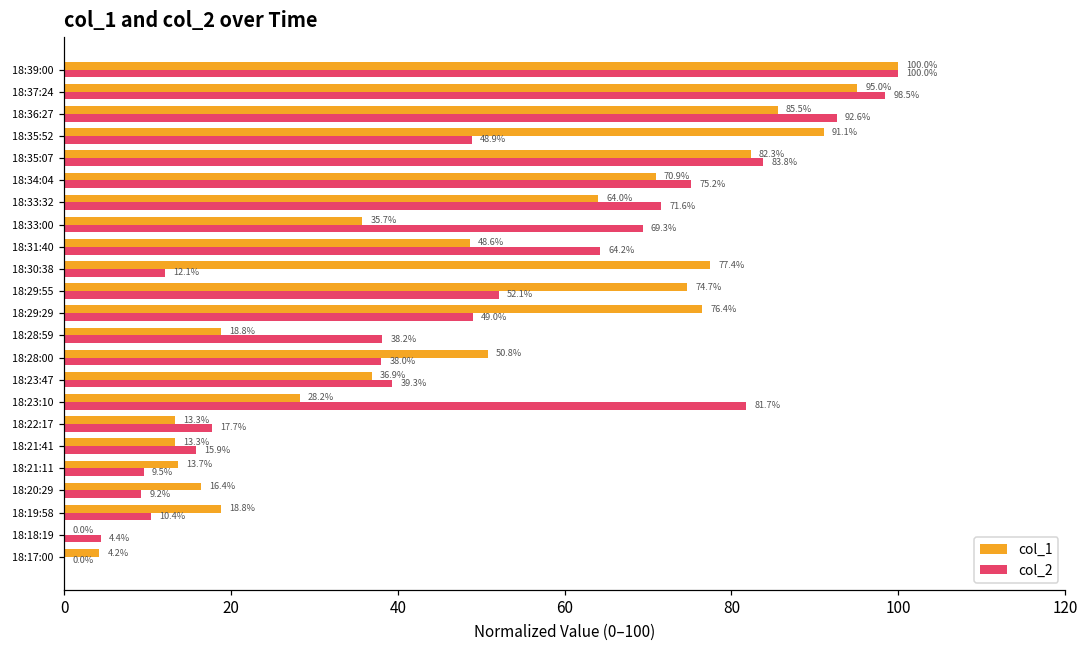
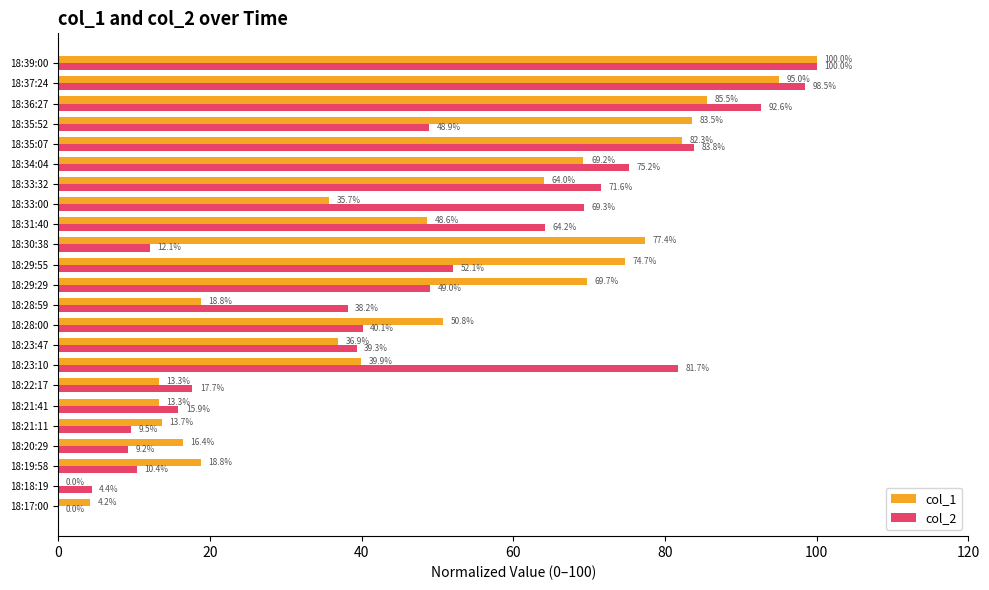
  {
    "col_1": {
      "18:37:24": "95.0%",
      "18:36:27": "85.5%",
-     "18:35:52": "91.1%",
+     "18:35:52": "83.5%",
      "18:35:07": "82.3%",
-     "18:34:04": "70.9%",
+     "18:34:04": "69.2%",
      "18:33:32": "64.0%",
      "18:33:00": "35.7%",
      "18:31:40": "48.6%",
      "18:30:38": "77.4%",
      "18:29:55": "74.7%",
-     "18:29:29": "76.4%",
+     "18:29:29": "69.7%",
      "18:28:59": "18.8%",
      "18:28:00": "50.8%",
      "18:23:47": "36.9%",
-     "18:23:10": "28.2%",
+     "18:23:10": "39.9%",
      "18:22:17": "13.3%",
      "18:21:41": "13.3%",
      "18:21:11": "13.7%",
      "18:20:29": "16.4%",
      "18:19:58": "18.8%",
      "18:18:19": "0.0%",
      "18:17:00": "4.2%"
    },
    "col_2": {
      "18:37:24": "98.5%",
      "18:36:27": "92.6%",
      "18:35:52": "48.9%",
      "18:35:07": "83.8%",
      "18:34:04": "75.2%",
      "18:33:32": "71.6%",
      "18:33:00": "69.3%",
      "18:31:40": "64.2%",
      "18:30:38": "12.1%",
      "18:29:55": "52.1%",
      "18:29:29": "49.0%",
      "18:28:59": "38.2%",
-     "18:28:00": "38.0%",
+     "18:28:00": "40.1%",
      "18:23:47": "39.3%",
      "18:23:10": "81.7%",
      "18:22:17": "17.7%",
      "18:21:41": "15.9%",
      "18:21:11": "9.5%",
      "18:20:29": "9.2%",
      "18:19:58": "10.4%",
      "18:18:19": "4.4%",
      "18:17:00": "0.0%"
    }
  }
